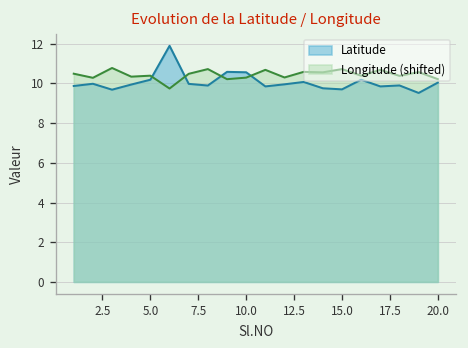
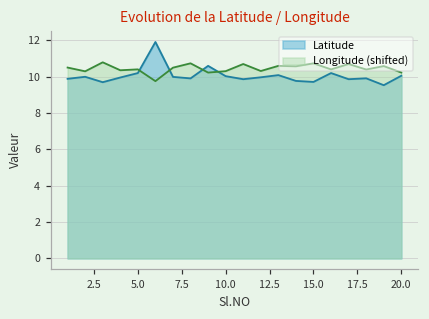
  {
    "Latitude": {
      "5.0": 10.2,
-     "10.0": 10.6,
+     "10.0": 10.0,
      "15.0": 9.7,
      "20.0": 10.0
    },
    "Longitude (shifted)": {
      "5.0": 10.4,
      "10.0": 10.3
    }
  }
